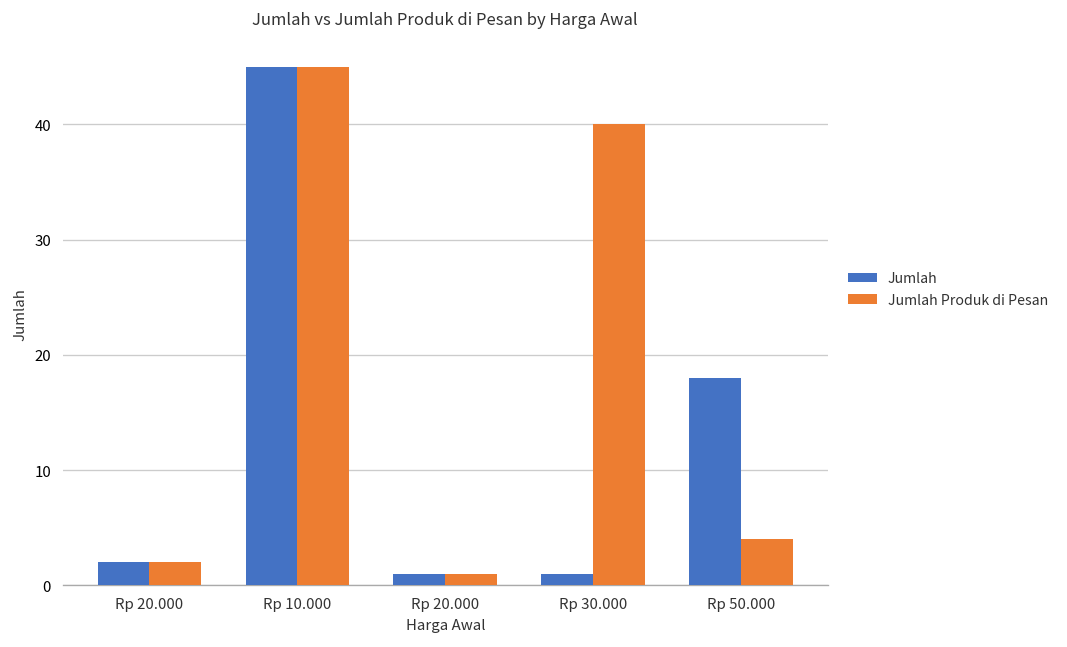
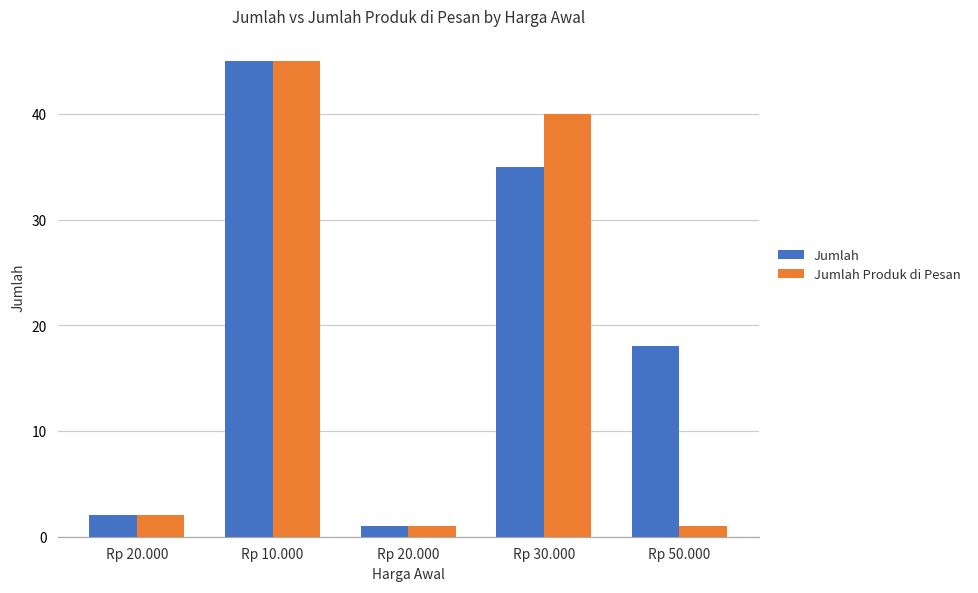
  {
    "Jumlah": {
      "Rp 10.000": 45,
-     "Rp 30.000": 1,
+     "Rp 30.000": 35,
      "Rp 50.000": 18
    },
    "Jumlah Produk di Pesan": {
      "Rp 10.000": 45,
      "Rp 30.000": 40,
-     "Rp 50.000": 4
+     "Rp 50.000": 1
    }
  }
